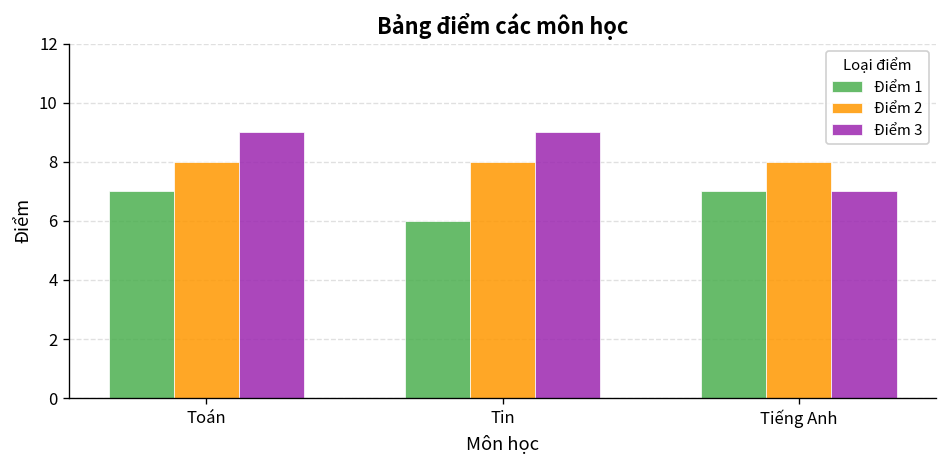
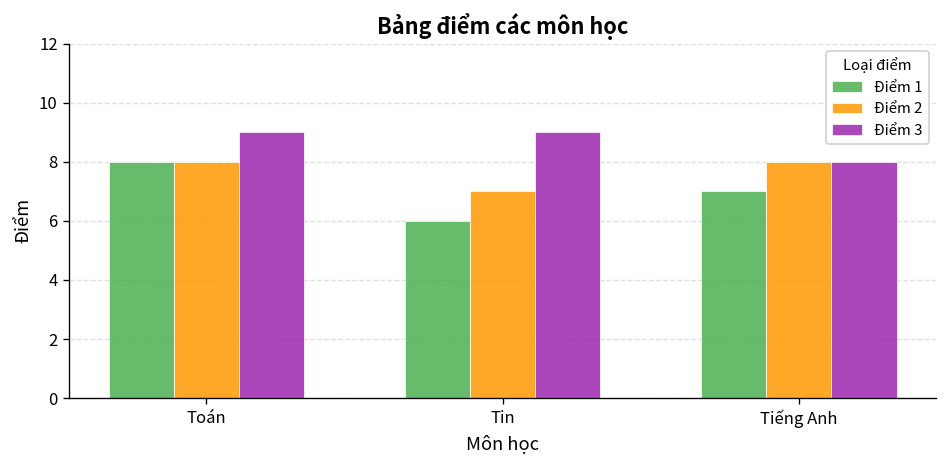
  {
    "Điểm 1": {
-     "Toán": 7,
+     "Toán": 8,
      "Tin": 6,
      "Tiếng Anh": 7
    },
    "Điểm 2": {
      "Toán": 8,
-     "Tin": 8,
+     "Tin": 7,
      "Tiếng Anh": 8
    },
    "Điểm 3": {
      "Toán": 9,
      "Tin": 9,
-     "Tiếng Anh": 7
+     "Tiếng Anh": 8
    }
  }
